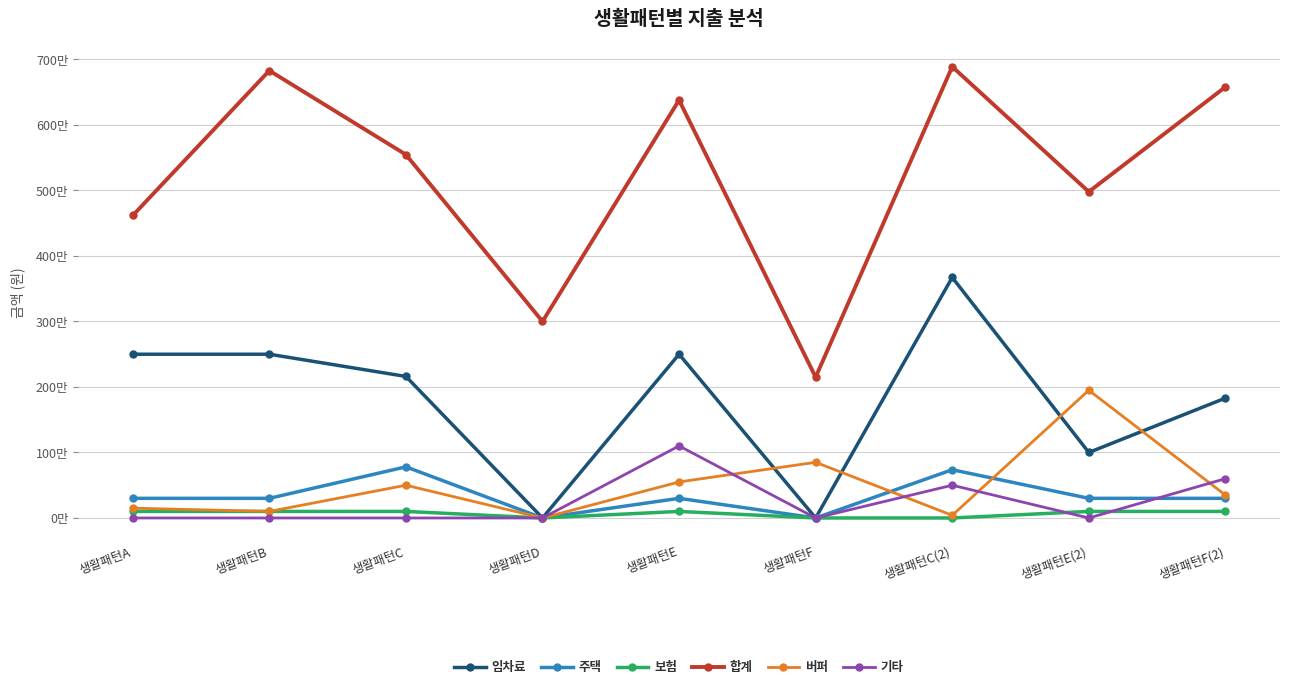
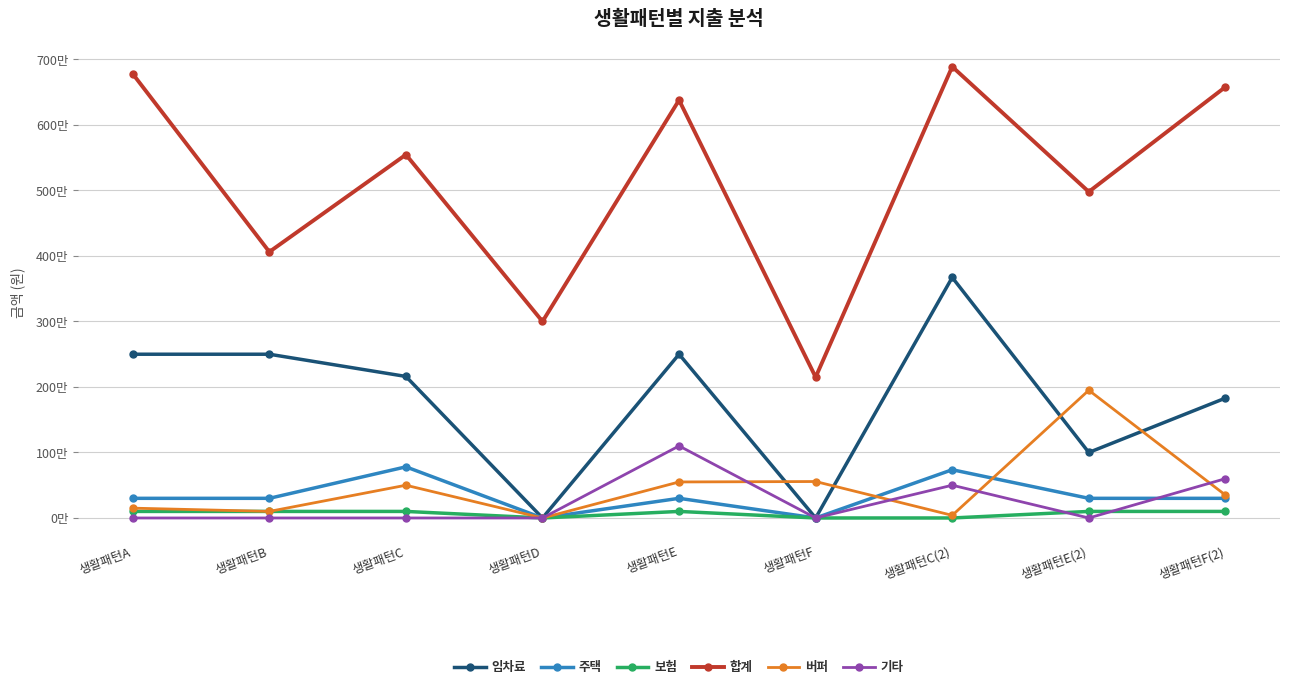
  {
    "임차료": {
      "생활패턴A": "250만",
      "생활패턴B": "250만",
      "생활패턴C": "220만",
      "생활패턴E": "250만",
      "생활패턴C(2)": "370만",
      "생활패턴E(2)": "100만",
      "생활패턴F(2)": "180만"
    },
    "주택": {
      "생활패턴A": "30만",
      "생활패턴B": "30만",
      "생활패턴C": "80만",
      "생활패턴E": "30만",
      "생활패턴C(2)": "70만",
      "생활패턴E(2)": "30만",
      "생활패턴F(2)": "30만"
    },
    "보험": {
      "생활패턴A": "10만",
      "생활패턴C": "10만",
      "생활패턴E": "10만",
      "생활패턴C(2)": "0만",
      "생활패턴E(2)": "10만",
      "생활패턴F(2)": "10만"
    },
    "합계": {
-     "생활패턴A": "460만",
-     "생활패턴B": "680만",
+     "생활패턴A": "680만",
+     "생활패턴B": "410만",
      "생활패턴C": "550만",
      "생활패턴D": "300만",
      "생활패턴E": "640만",
      "생활패턴F": "220만",
      "생활패턴C(2)": "690만",
      "생활패턴E(2)": "500만",
      "생활패턴F(2)": "660만"
    },
    "버퍼": {
      "생활패턴A": "20만",
      "생활패턴C": "50만",
      "생활패턴E": "60만",
-     "생활패턴F": "90만",
+     "생활패턴F": "60만",
      "생활패턴C(2)": "0만",
      "생활패턴E(2)": "200만",
      "생활패턴F(2)": "40만"
    },
    "기타": {
      "생활패턴A": "0만",
      "생활패턴B": "0만",
      "생활패턴C": "0만",
      "생활패턴E": "110만",
      "생활패턴C(2)": "50만",
      "생활패턴E(2)": "0만",
      "생활패턴F(2)": "60만"
    }
  }
